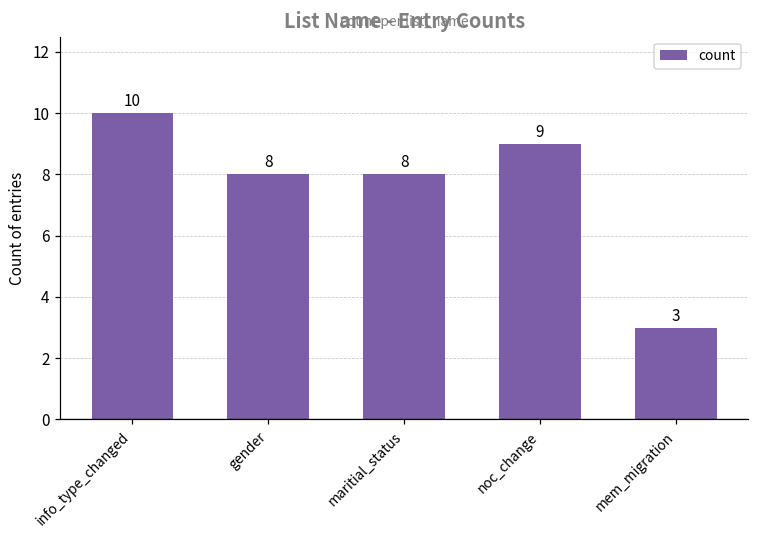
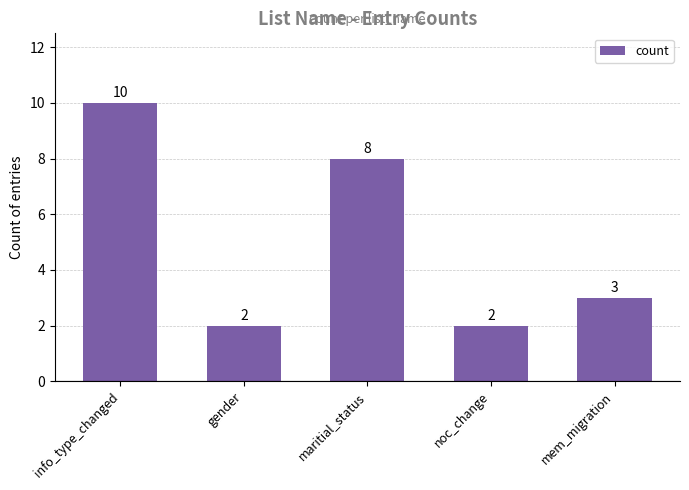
  {
    "info_type_changed": 10,
-   "gender": 8,
+   "gender": 2,
    "maritial_status": 8,
-   "noc_change": 9,
+   "noc_change": 2,
    "mem_migration": 3
  }
